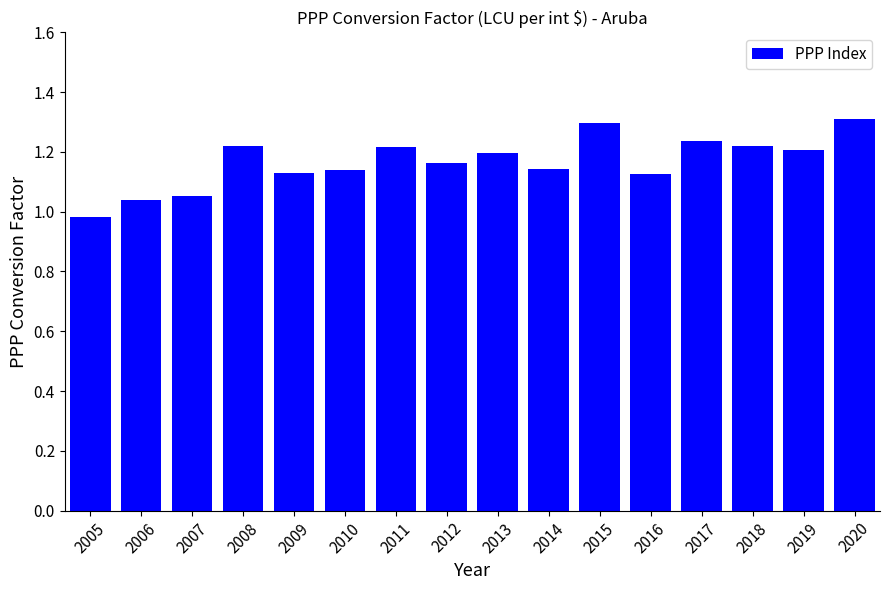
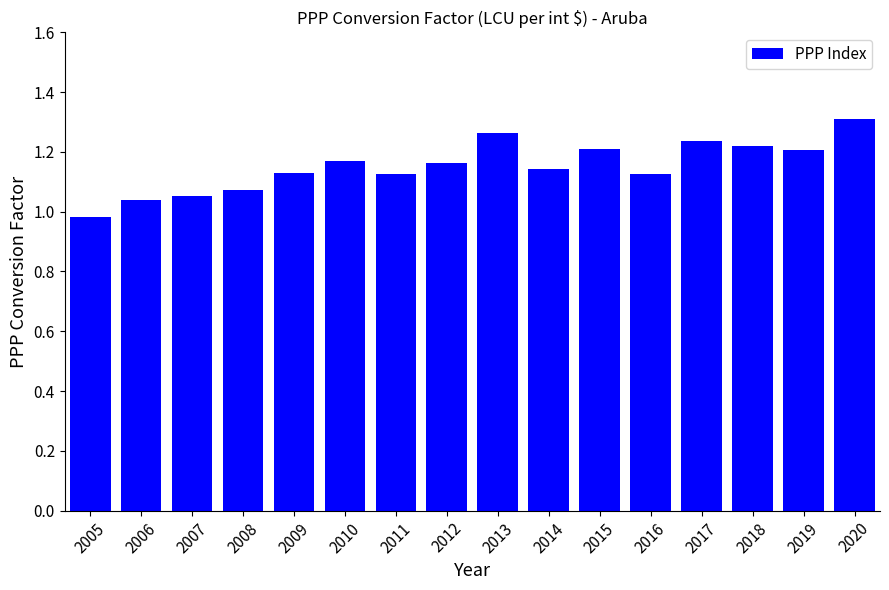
  {
    "2005": 0.98,
    "2006": 1.04,
    "2007": 1.05,
-   "2008": 1.22,
+   "2008": 1.07,
    "2009": 1.13,
-   "2010": 1.14,
-   "2011": 1.22,
+   "2010": 1.17,
+   "2011": 1.13,
    "2012": 1.16,
-   "2013": 1.20,
+   "2013": 1.26,
    "2014": 1.14,
-   "2015": 1.30,
+   "2015": 1.21,
    "2016": 1.13,
    "2017": 1.24,
    "2018": 1.22,
    "2019": 1.21,
    "2020": 1.31
  }
